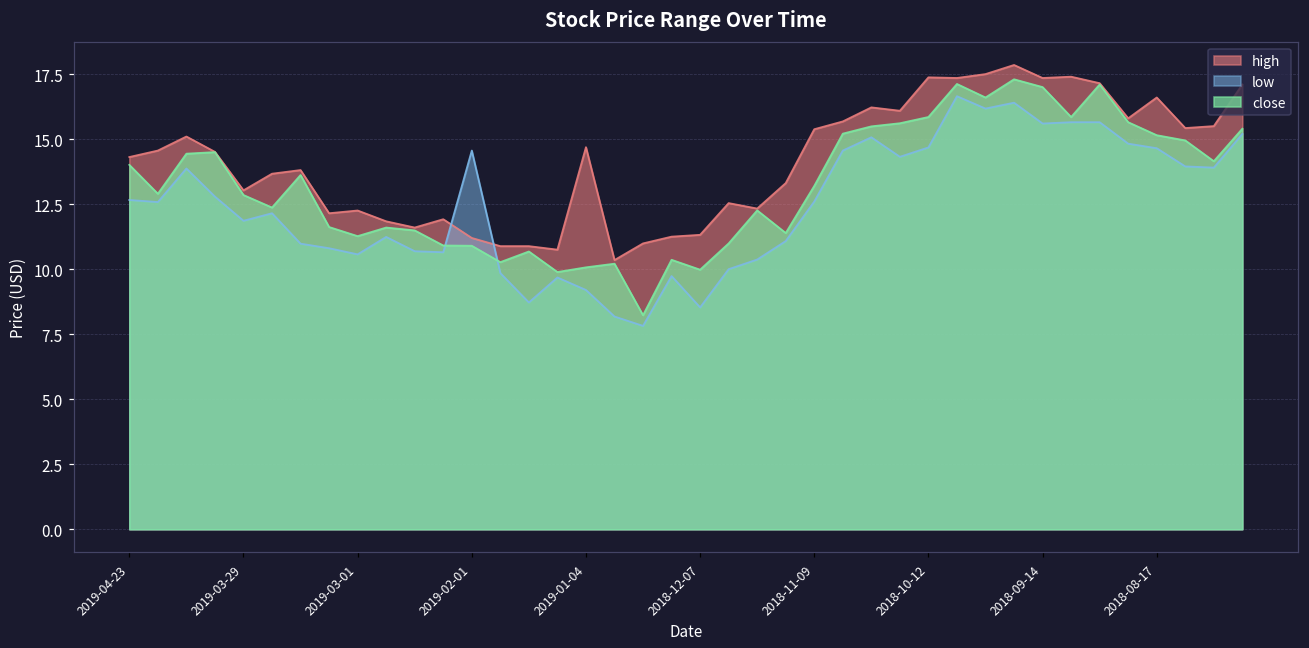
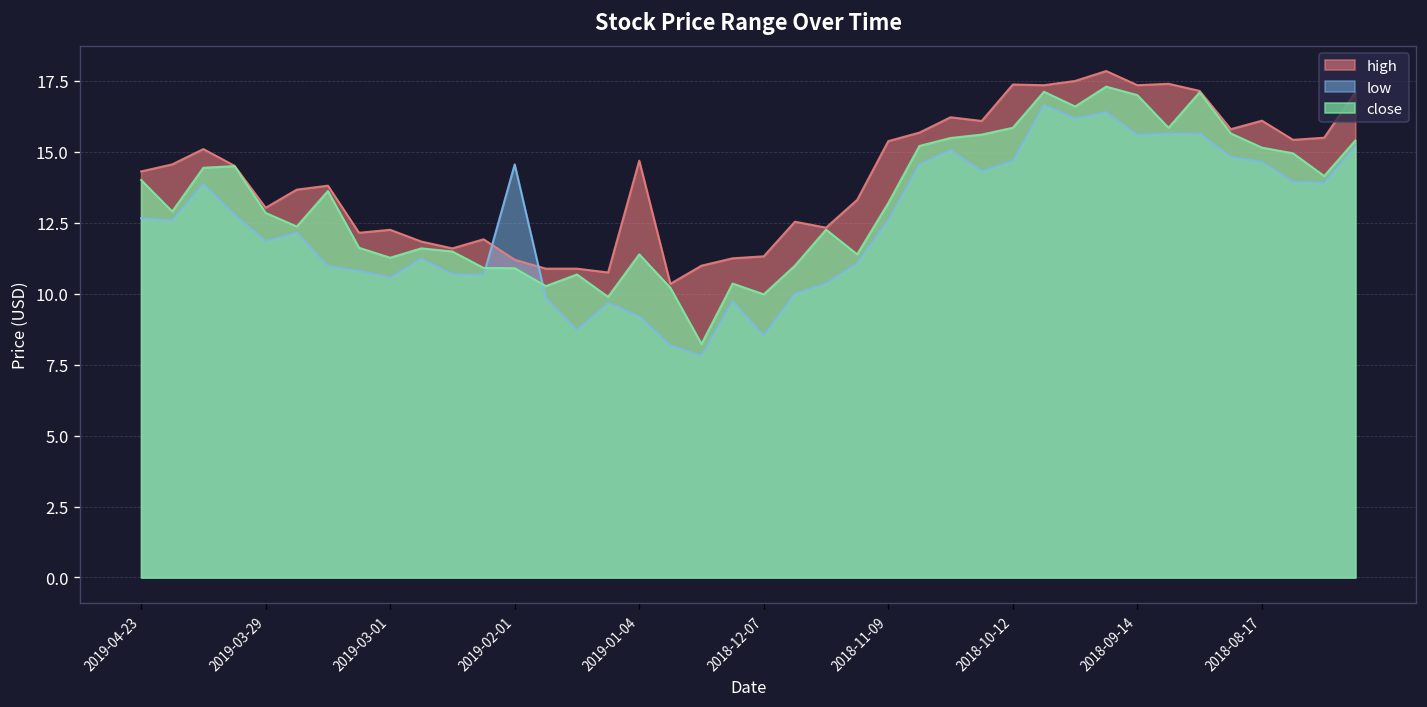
  {
    "high": {
      "2019-04-23": 14.3,
      "2019-03-29": 13.0,
      "2019-03-01": 12.3,
      "2019-02-01": 11.2,
      "2019-01-04": 14.7,
      "2018-12-07": 11.3,
      "2018-11-09": 15.4,
      "2018-10-12": 17.4,
      "2018-09-14": 17.4,
-     "2018-08-17": 16.6
+     "2018-08-17": 16.1
    },
    "low": {
      "2019-04-23": 12.7,
      "2019-03-29": 11.9,
      "2019-03-01": 10.6,
      "2019-02-01": 14.6,
      "2019-01-04": 9.2,
      "2018-12-07": 8.5,
      "2018-11-09": 12.6,
      "2018-10-12": 14.7,
      "2018-09-14": 15.6,
      "2018-08-17": 14.7
    },
    "close": {
      "2019-04-23": 14.0,
      "2019-03-29": 12.9,
      "2019-03-01": 11.3,
      "2019-02-01": 10.9,
-     "2019-01-04": 10.1,
+     "2019-01-04": 11.4,
      "2018-12-07": 10.0,
      "2018-11-09": 13.2,
      "2018-10-12": 15.9,
      "2018-09-14": 17.0,
      "2018-08-17": 15.2
    }
  }
